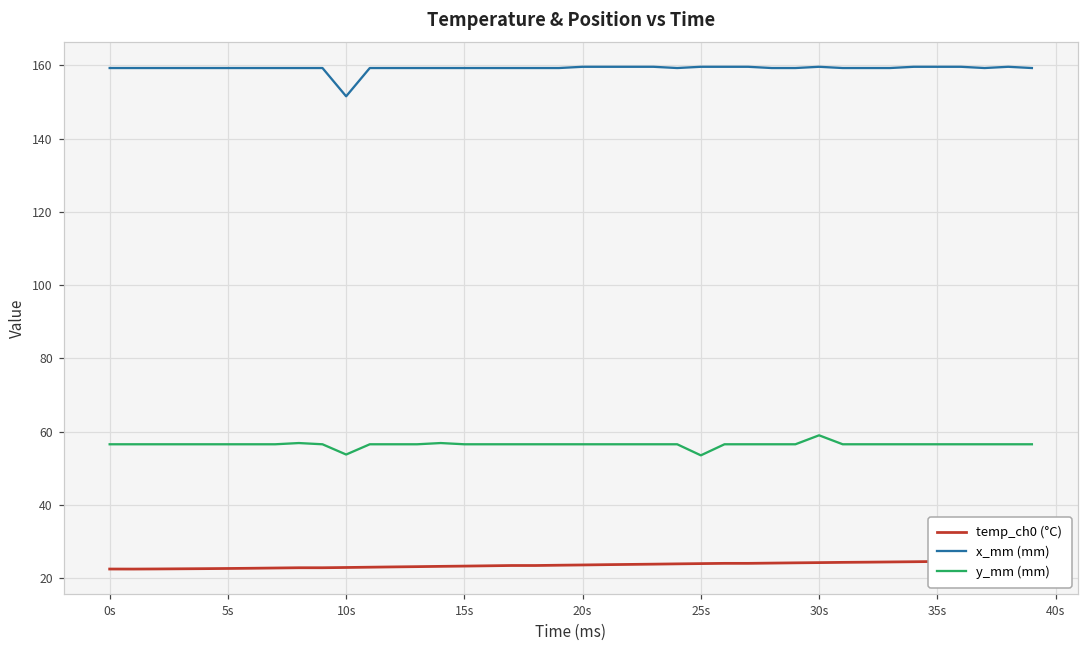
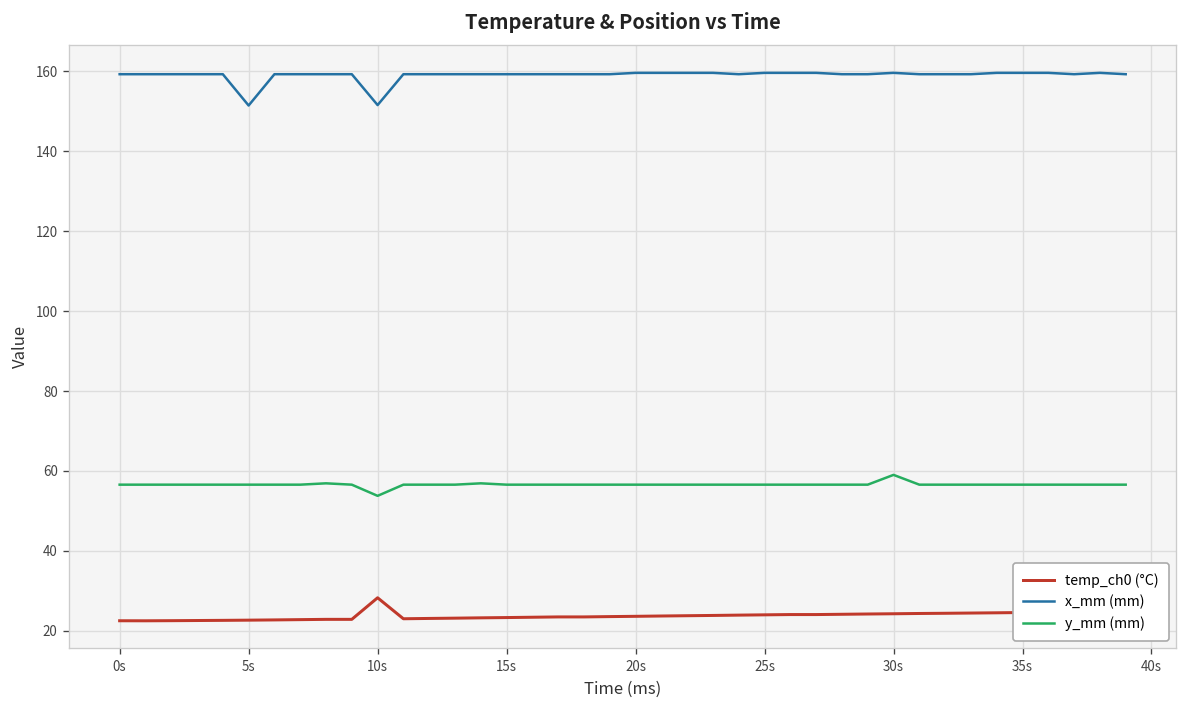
  {
    "temp_ch0 (°C)": {
      "0s": 23,
      "5s": 23,
-     "10s": 23,
+     "10s": 28,
      "15s": 23,
      "20s": 24,
      "25s": 24,
      "30s": 24
    },
    "x_mm (mm)": {
      "0s": 159,
-     "5s": 159,
+     "5s": 151,
      "10s": 152,
      "15s": 159,
      "20s": 160,
      "25s": 160,
      "30s": 160,
      "35s": 160
    },
    "y_mm (mm)": {
      "0s": 57,
      "5s": 57,
      "10s": 54,
      "15s": 57,
      "20s": 57,
-     "25s": 54,
+     "25s": 57,
      "30s": 59,
      "35s": 57
    }
  }
